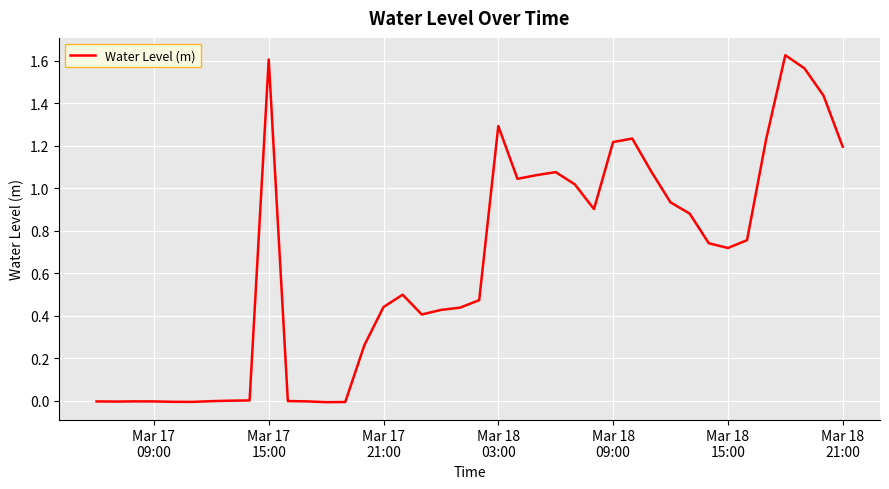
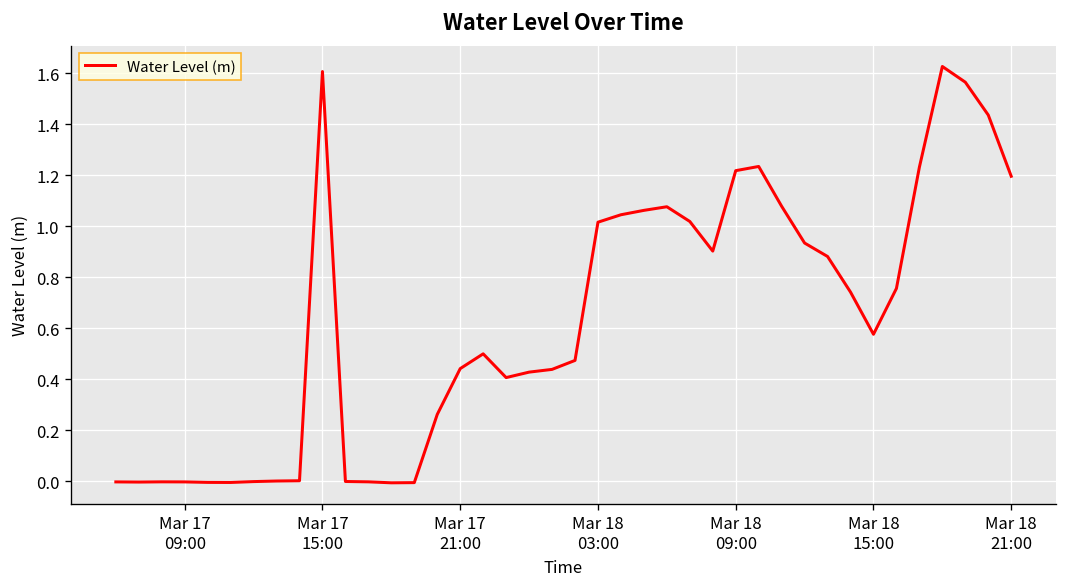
  {
    "Mar 17 09:00": 0.00,
    "Mar 17 15:00": 1.61,
    "Mar 17 21:00": 0.44,
-   "Mar 18 03:00": 1.29,
+   "Mar 18 03:00": 1.02,
    "Mar 18 09:00": 1.22,
-   "Mar 18 15:00": 0.72,
+   "Mar 18 15:00": 0.58,
    "Mar 18 21:00": 1.20
  }
